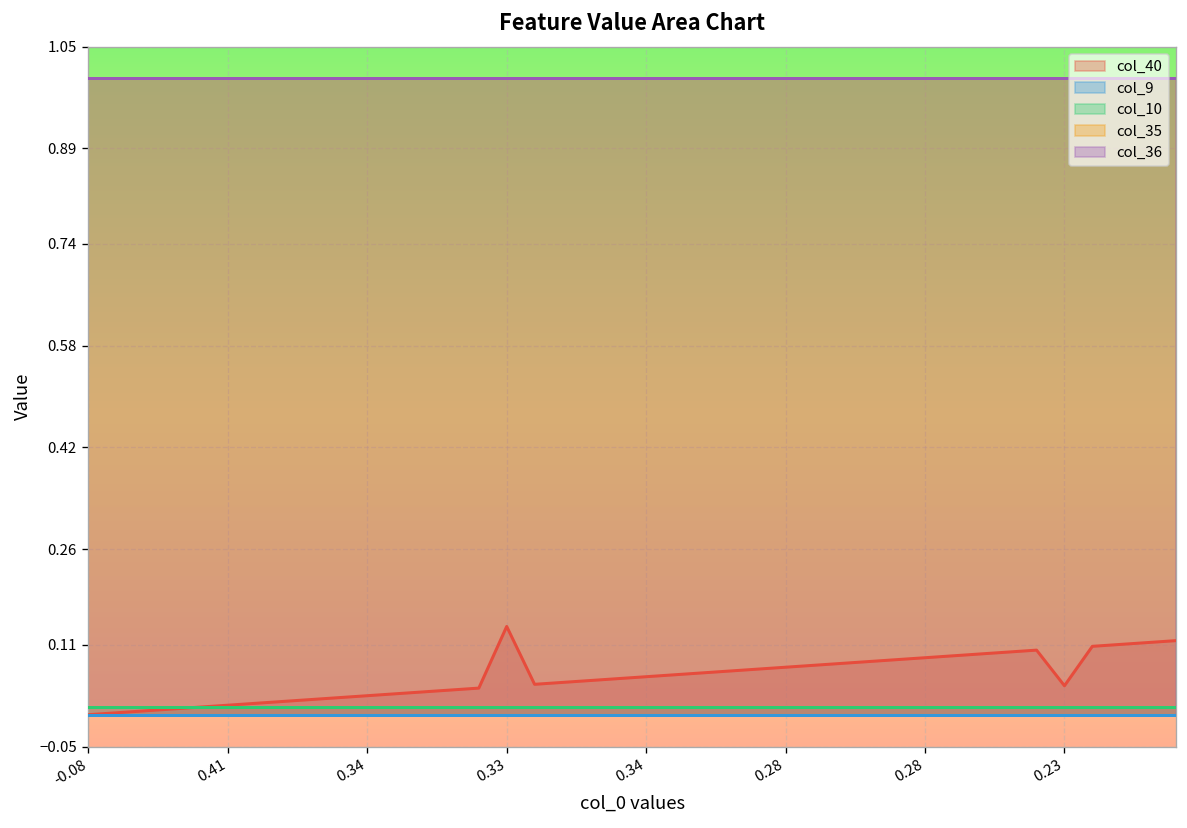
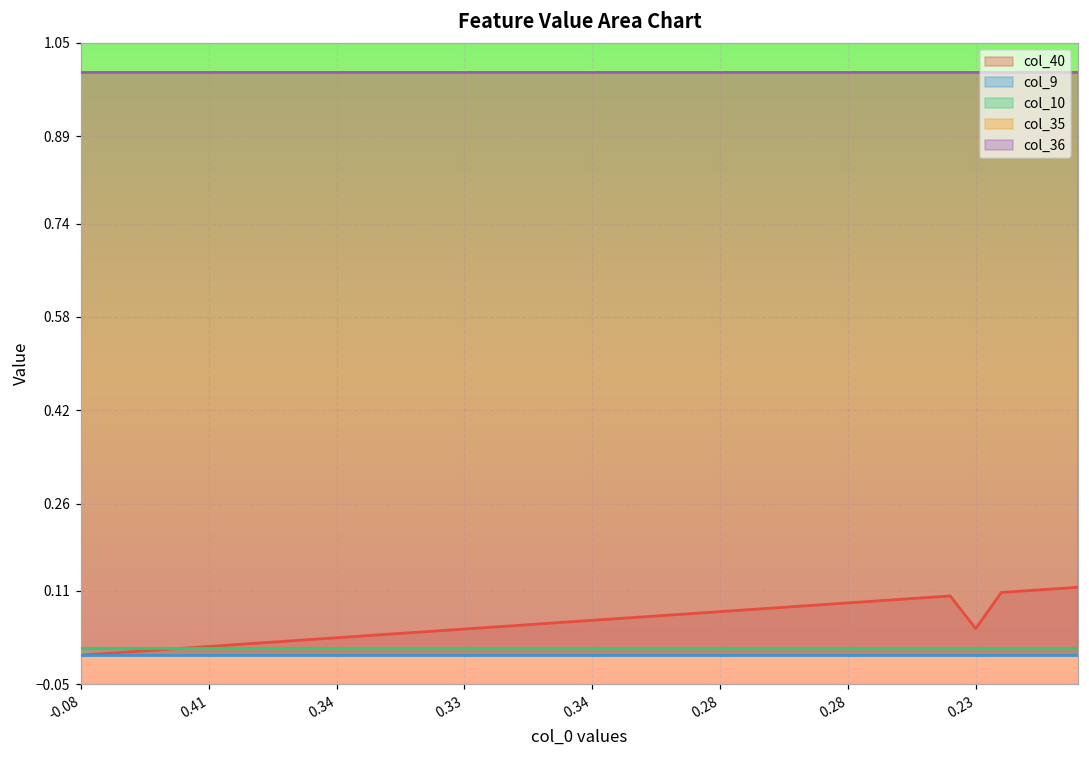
  {
    "col_40": {
-     "0.33": 0.14,
+     "0.33": 0.04,
      "0.23": 0.05
    },
    "col_9": {
      "0.41": 0.00,
      "0.33": 0.00,
      "0.23": 0.00
    },
    "col_10": {
      "-0.08": 0.01,
      "0.33": 0.01,
      "0.23": 0.01
    },
    "col_36": {
      "-0.08": 1.00,
      "0.41": 1.00,
      "0.33": 1.00,
      "0.23": 1.00
    }
  }
